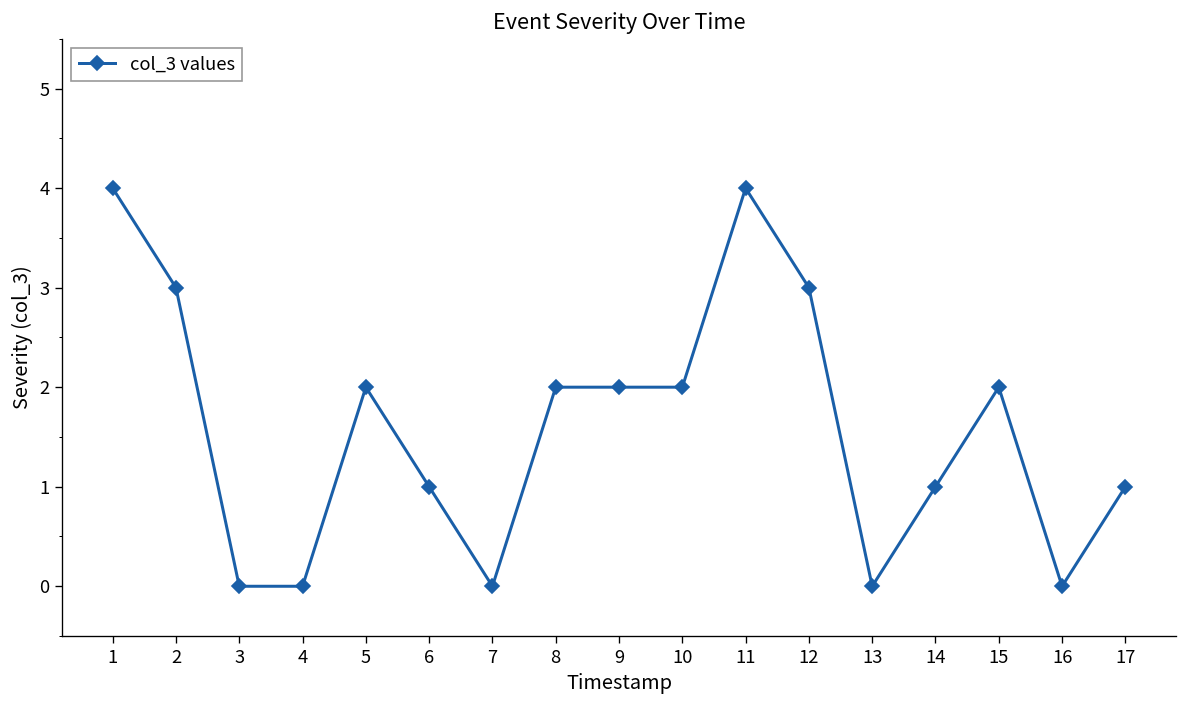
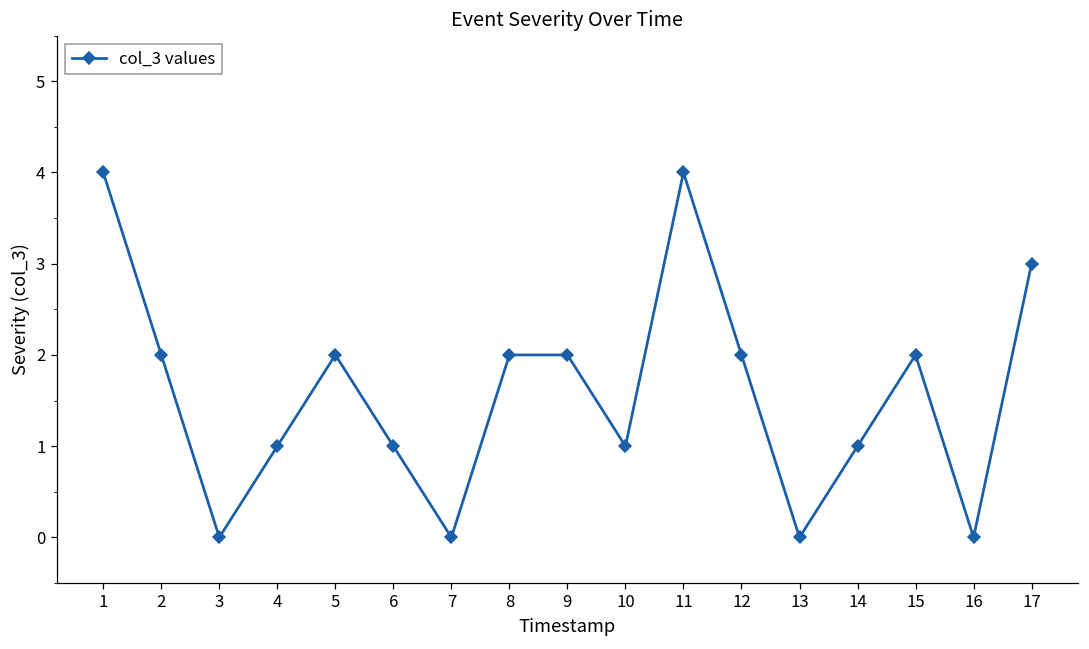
  {
    "1": 4,
-   "2": 3,
+   "2": 2,
    "3": 0,
-   "4": 0,
+   "4": 1,
    "5": 2,
    "6": 1,
    "7": 0,
    "8": 2,
    "9": 2,
-   "10": 2,
+   "10": 1,
    "11": 4,
-   "12": 3,
+   "12": 2,
    "13": 0,
    "14": 1,
    "15": 2,
    "16": 0,
-   "17": 1
+   "17": 3
  }
